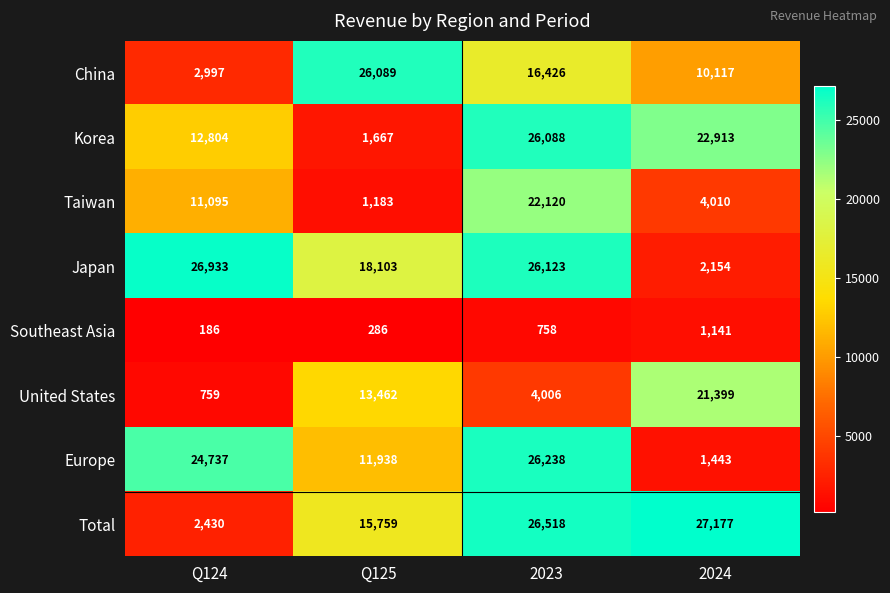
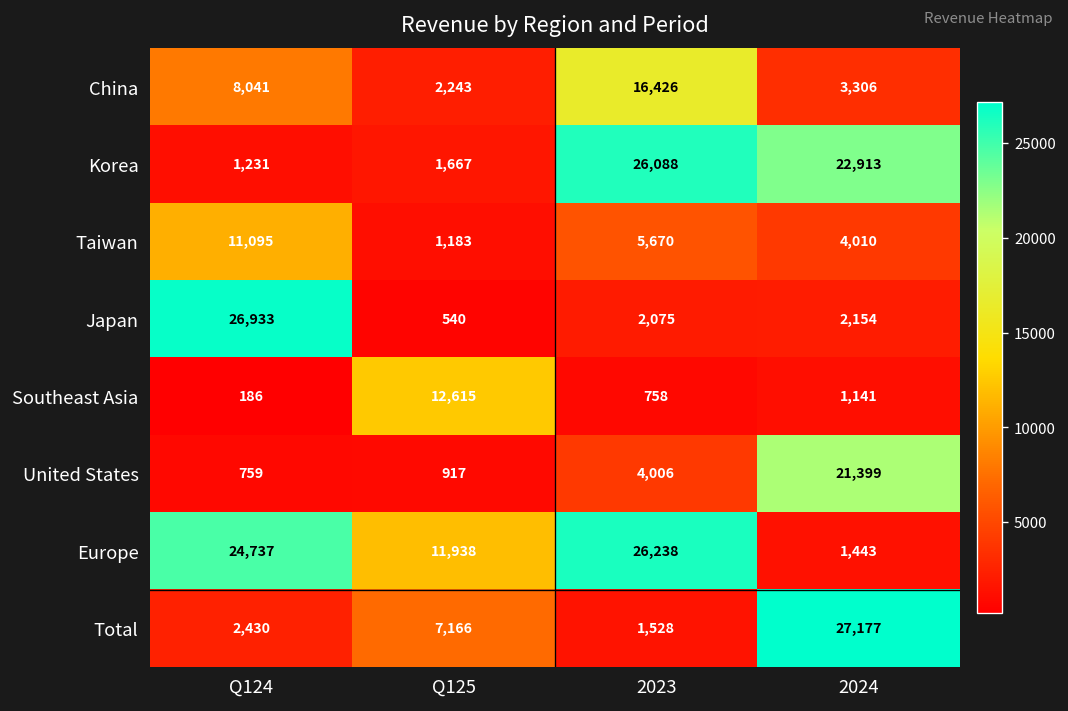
  {
    "China": {
-     "Q124": "2,997",
-     "Q125": "26,089",
+     "Q124": "8,041",
+     "Q125": "2,243",
      "2023": "16,426",
-     "2024": "10,117"
+     "2024": "3,306"
    },
    "Korea": {
-     "Q124": "12,804",
+     "Q124": "1,231",
      "Q125": "1,667",
      "2023": "26,088",
      "2024": "22,913"
    },
    "Taiwan": {
      "Q124": "11,095",
      "Q125": "1,183",
-     "2023": "22,120",
+     "2023": "5,670",
      "2024": "4,010"
    },
    "Japan": {
      "Q124": "26,933",
-     "Q125": "18,103",
-     "2023": "26,123",
+     "Q125": "540",
+     "2023": "2,075",
      "2024": "2,154"
    },
    "Southeast Asia": {
      "Q124": "186",
-     "Q125": "286",
+     "Q125": "12,615",
      "2023": "758",
      "2024": "1,141"
    },
    "United States": {
      "Q124": "759",
-     "Q125": "13,462",
+     "Q125": "917",
      "2023": "4,006",
      "2024": "21,399"
    },
    "Europe": {
      "Q124": "24,737",
      "Q125": "11,938",
      "2023": "26,238",
      "2024": "1,443"
    },
    "Total": {
      "Q124": "2,430",
-     "Q125": "15,759",
-     "2023": "26,518",
+     "Q125": "7,166",
+     "2023": "1,528",
      "2024": "27,177"
    }
  }
